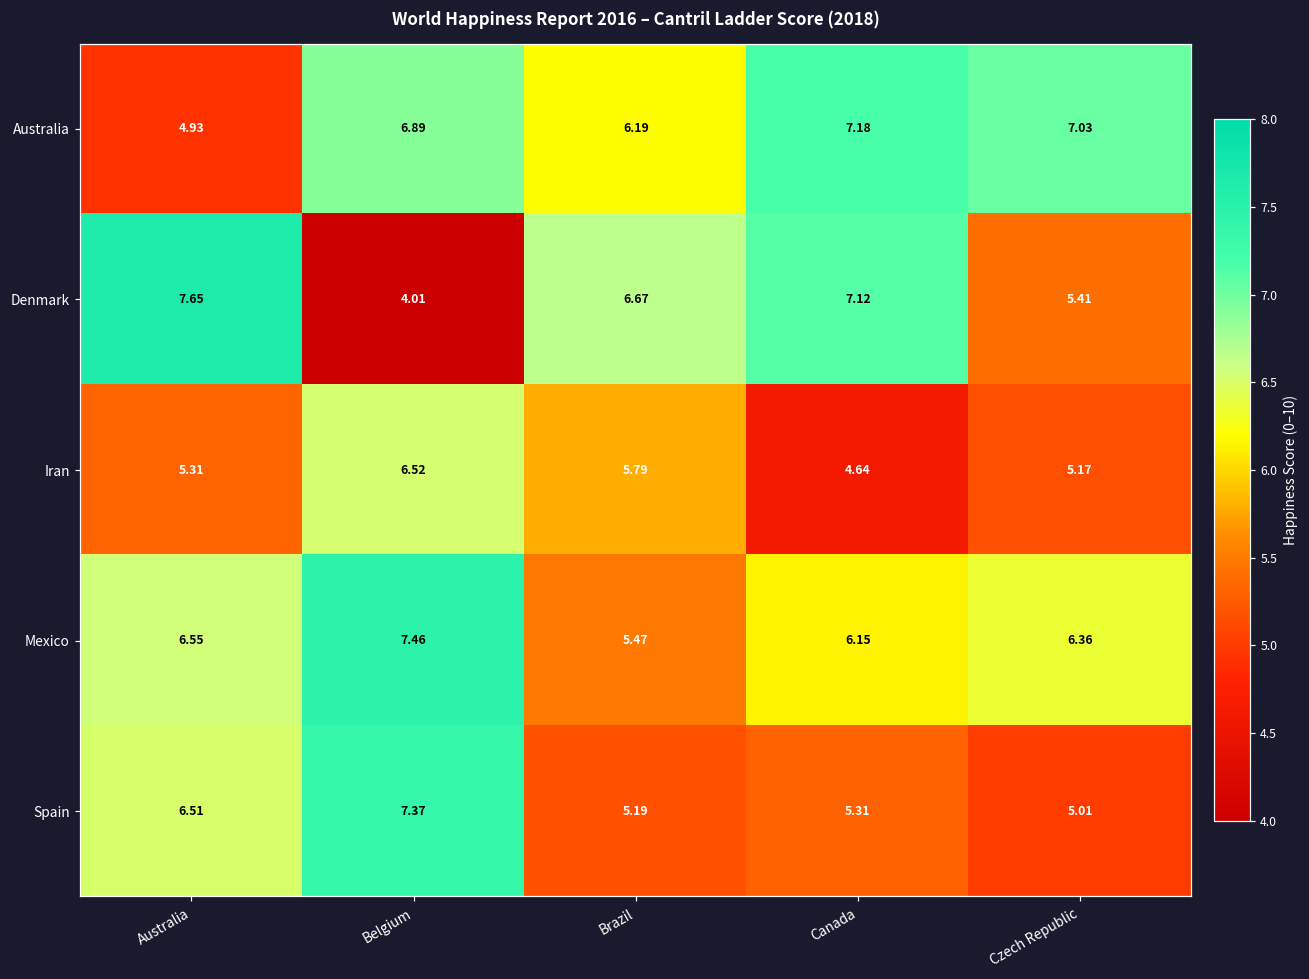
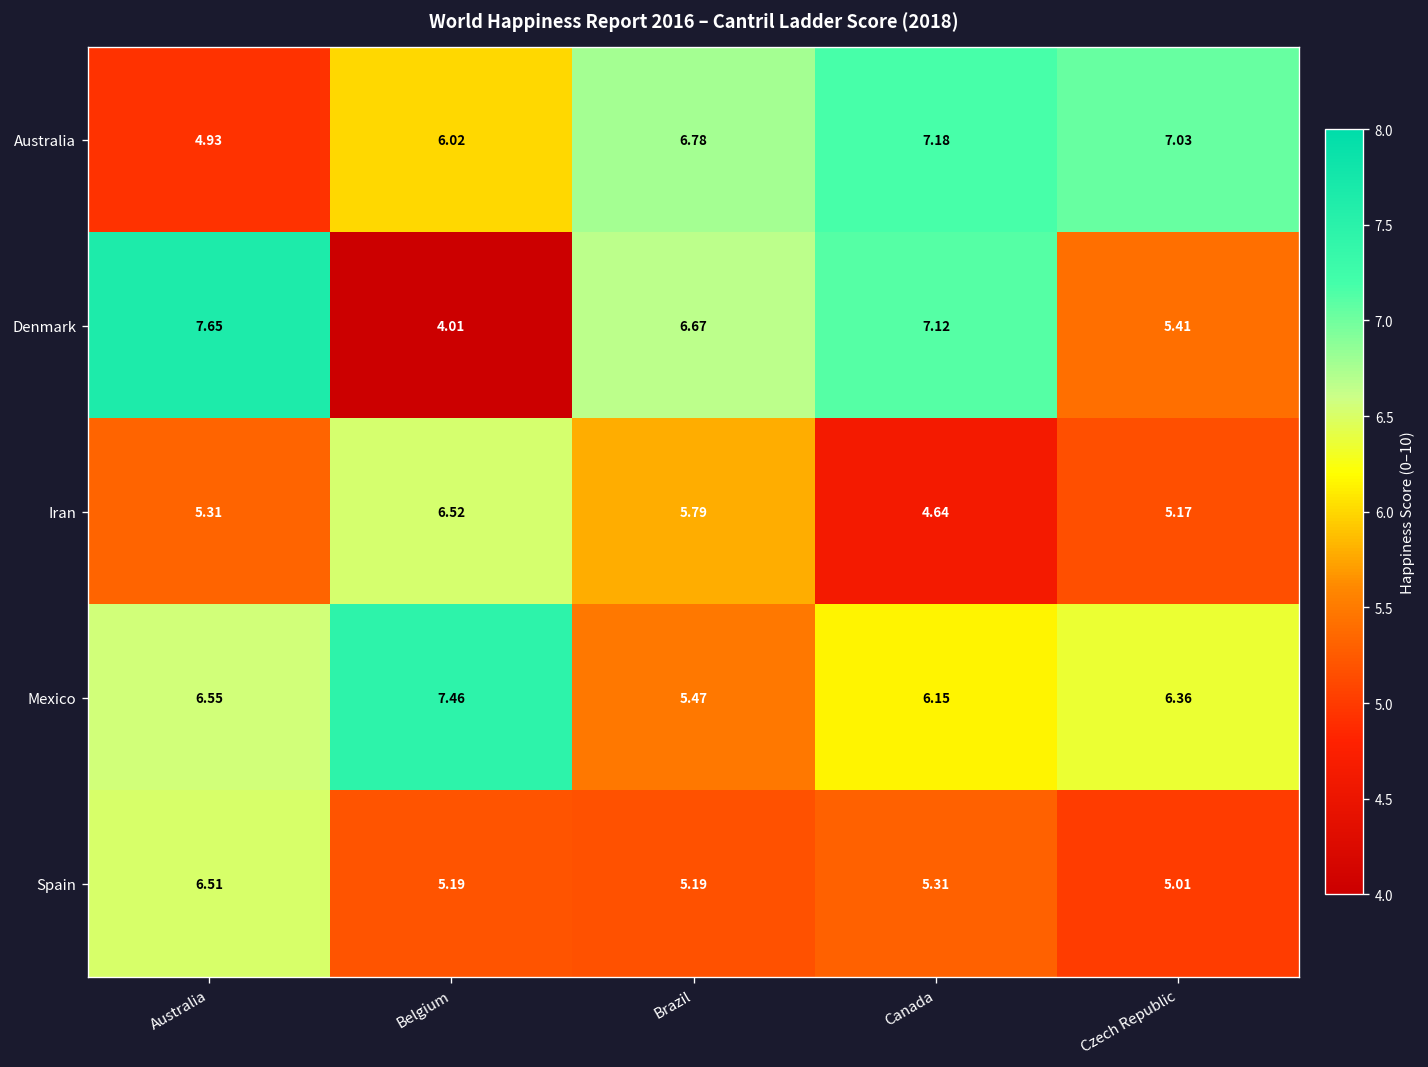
  {
    "Australia": {
      "Australia": 4.93,
-     "Belgium": 6.89,
-     "Brazil": 6.19,
+     "Belgium": 6.02,
+     "Brazil": 6.78,
      "Canada": 7.18,
      "Czech Republic": 7.03
    },
    "Denmark": {
      "Australia": 7.65,
      "Belgium": 4.01,
      "Brazil": 6.67,
      "Canada": 7.12,
      "Czech Republic": 5.41
    },
    "Iran": {
      "Australia": 5.31,
      "Belgium": 6.52,
      "Brazil": 5.79,
      "Canada": 4.64,
      "Czech Republic": 5.17
    },
    "Mexico": {
      "Australia": 6.55,
      "Belgium": 7.46,
      "Brazil": 5.47,
      "Canada": 6.15,
      "Czech Republic": 6.36
    },
    "Spain": {
      "Australia": 6.51,
-     "Belgium": 7.37,
+     "Belgium": 5.19,
      "Brazil": 5.19,
      "Canada": 5.31,
      "Czech Republic": 5.01
    }
  }
